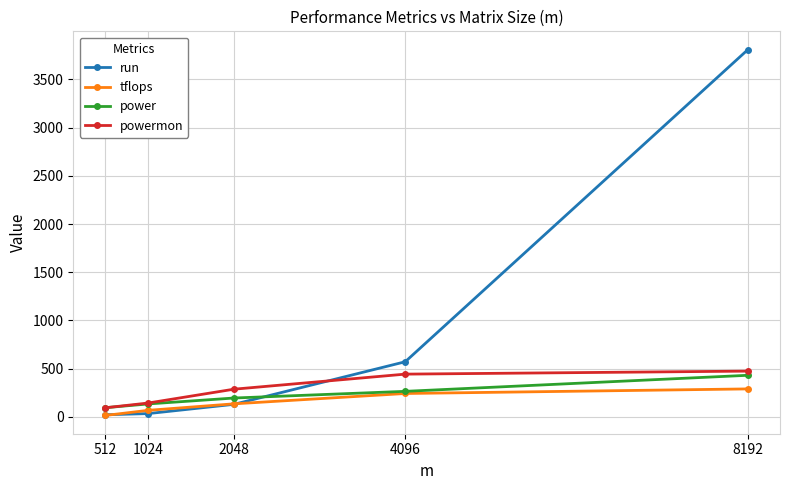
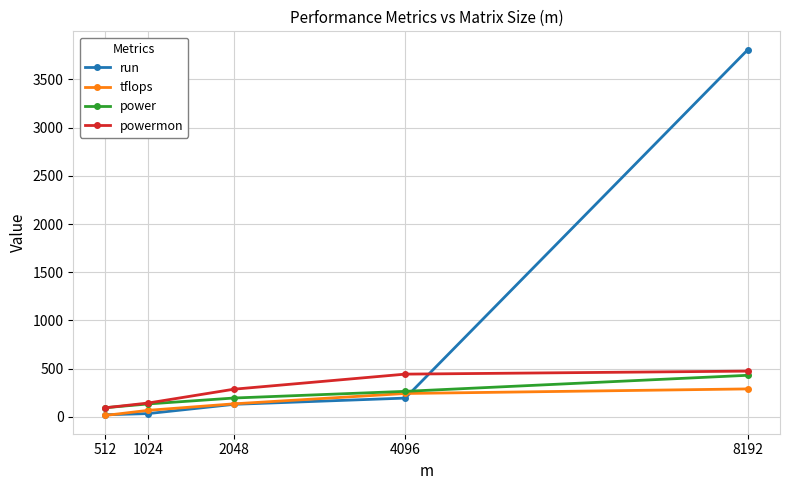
  {
    "run": {
      "1024": 0,
-     "4096": 600,
+     "4096": 200,
      "8192": 3800
    },
    "tflops": {
      "1024": 100,
      "8192": 300
    },
    "power": {
      "2048": 200,
      "8192": 400
    },
    "powermon": {
      "2048": 300,
      "4096": 400,
      "8192": 500
    }
  }
